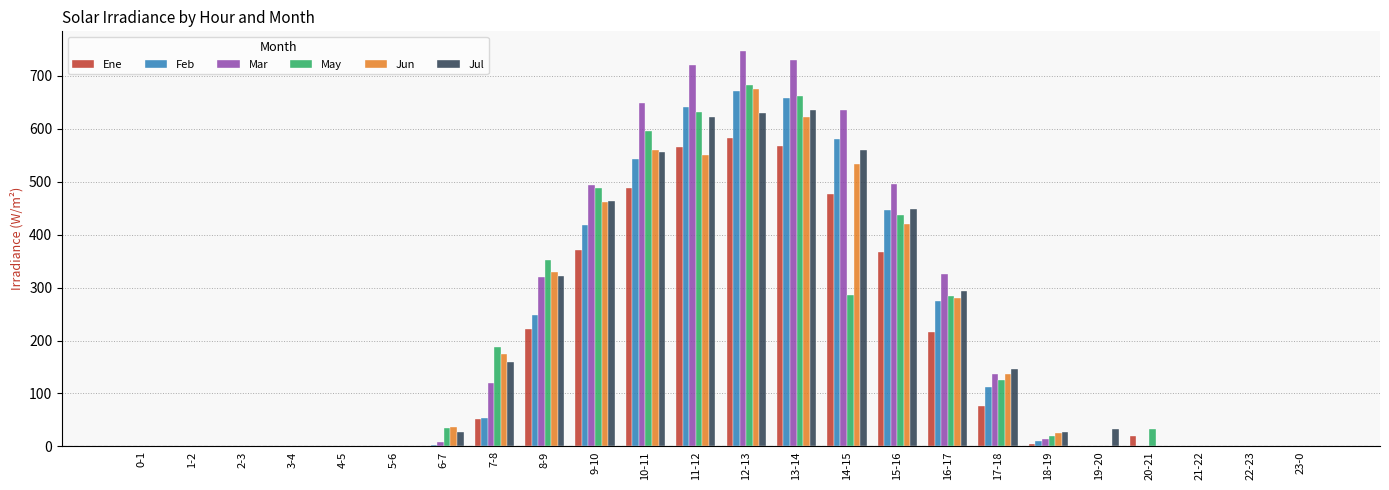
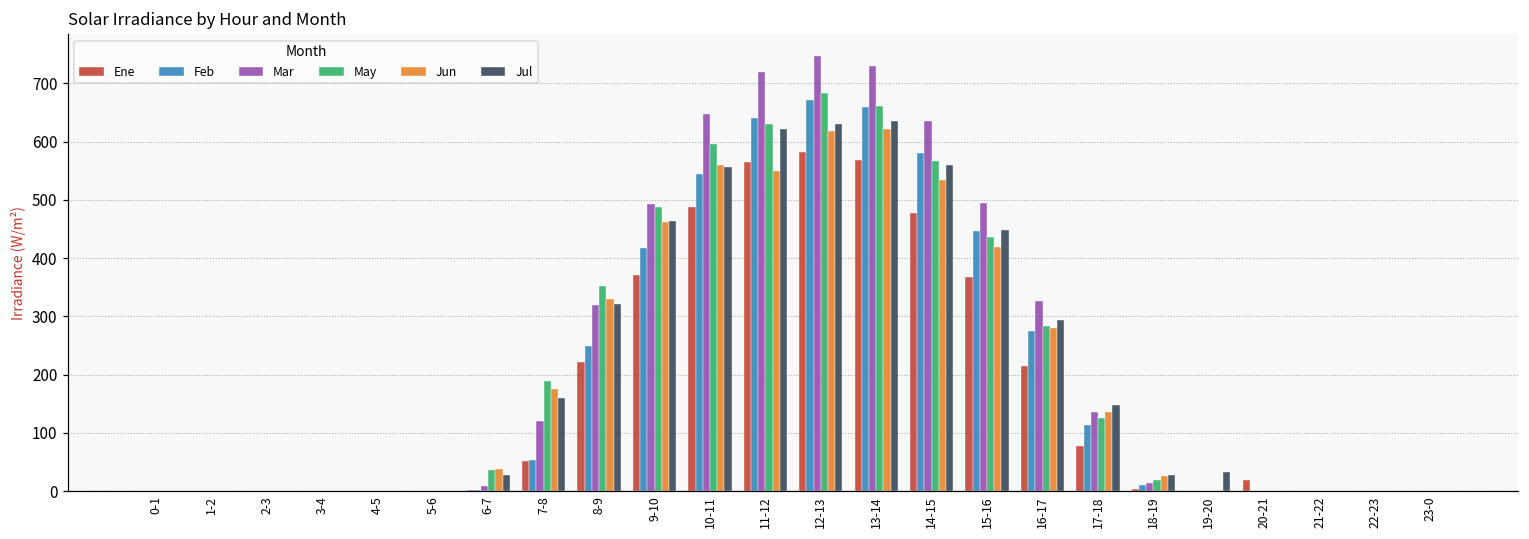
  {
    "Ene": {
      "1-2": 0,
      "4-5": 0,
      "5-6": 0,
      "7-8": 50,
      "8-9": 220,
      "9-10": 370,
      "10-11": 490,
      "11-12": 570,
      "12-13": 580,
      "13-14": 570,
      "14-15": 480,
      "15-16": 370,
      "16-17": 220,
      "17-18": 80,
      "19-20": 0,
      "20-21": 20,
      "23-0": 0
    },
    "Feb": {
      "0-1": 0,
      "3-4": 0,
      "7-8": 50,
      "8-9": 250,
      "9-10": 420,
      "10-11": 540,
      "11-12": 640,
      "12-13": 670,
      "13-14": 660,
      "14-15": 580,
      "15-16": 450,
      "16-17": 270,
      "17-18": 110,
      "18-19": 10,
      "19-20": 0,
      "20-21": 0,
      "21-22": 0,
      "23-0": 0
    },
    "Mar": {
      "0-1": 0,
      "2-3": 0,
      "4-5": 0,
      "6-7": 10,
      "7-8": 120,
      "8-9": 320,
      "9-10": 490,
      "10-11": 650,
      "11-12": 720,
      "12-13": 750,
      "13-14": 730,
      "14-15": 640,
      "15-16": 500,
      "16-17": 330,
      "17-18": 140,
      "18-19": 10,
      "20-21": 0,
      "21-22": 0,
      "22-23": 0,
      "23-0": 0
    },
    "May": {
      "0-1": 0,
      "2-3": 0,
      "3-4": 0,
      "4-5": 0,
      "6-7": 40,
      "7-8": 190,
      "8-9": 350,
      "9-10": 490,
      "10-11": 600,
      "11-12": 630,
      "12-13": 680,
      "13-14": 660,
-     "14-15": 290,
+     "14-15": 570,
      "15-16": 440,
      "16-17": 280,
      "17-18": 130,
      "18-19": 20,
-     "20-21": 30,
+     "20-21": 0,
      "22-23": 0,
      "23-0": 0
    },
    "Jun": {
      "0-1": 0,
      "2-3": 0,
      "3-4": 0,
      "4-5": 0,
      "6-7": 40,
      "7-8": 170,
      "8-9": 330,
      "9-10": 460,
      "10-11": 560,
      "11-12": 550,
-     "12-13": 680,
+     "12-13": 620,
      "13-14": 620,
      "14-15": 530,
      "15-16": 420,
      "16-17": 280,
      "17-18": 140,
      "18-19": 30,
      "20-21": 0,
      "22-23": 0
    },
    "Jul": {
      "2-3": 0,
      "4-5": 0,
      "6-7": 30,
      "7-8": 160,
      "8-9": 320,
      "9-10": 460,
      "10-11": 560,
      "11-12": 620,
      "12-13": 630,
      "13-14": 630,
      "14-15": 560,
      "15-16": 450,
      "16-17": 290,
      "17-18": 150,
      "18-19": 30,
      "19-20": 30,
      "20-21": 0,
      "21-22": 0,
      "22-23": 0,
      "23-0": 0
    }
  }
